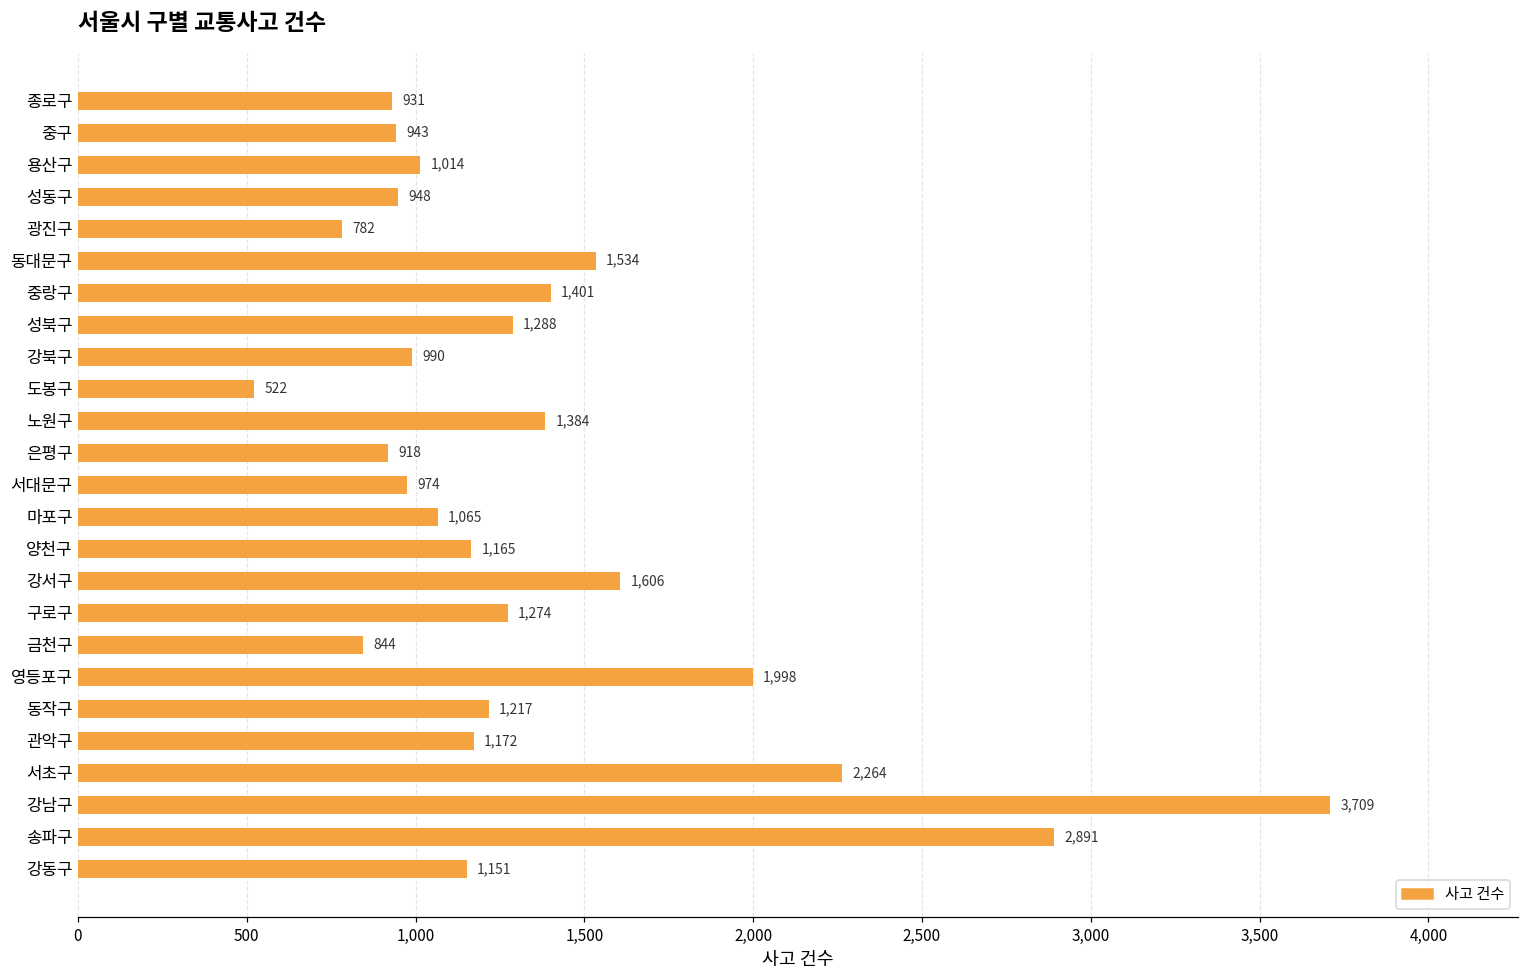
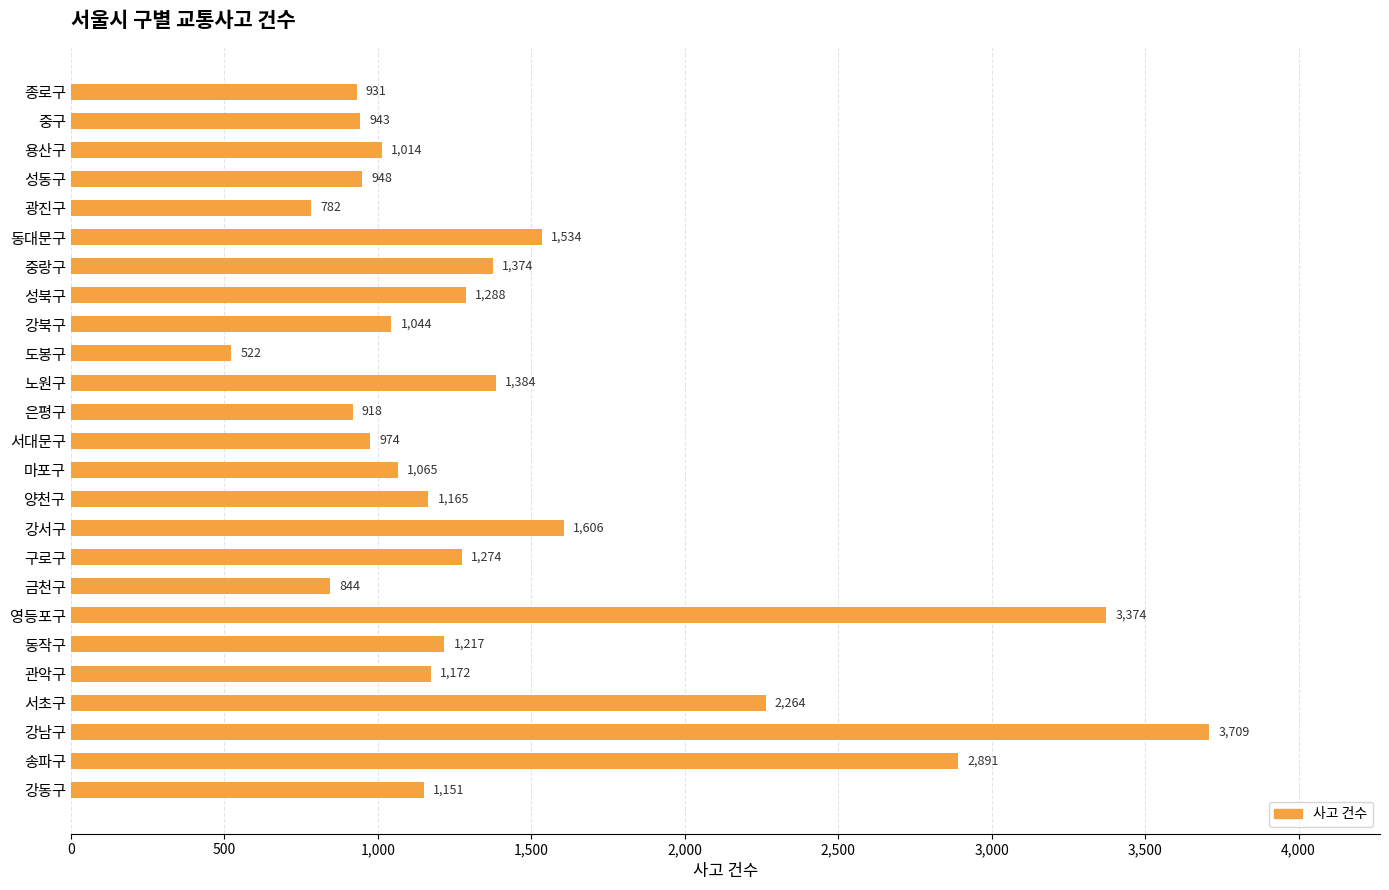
  {
    "종로구": "931",
    "중구": "943",
    "용산구": "1,014",
    "성동구": "948",
    "광진구": "782",
    "동대문구": "1,534",
-   "중랑구": "1,401",
+   "중랑구": "1,374",
    "성북구": "1,288",
-   "강북구": "990",
+   "강북구": "1,044",
    "도봉구": "522",
    "노원구": "1,384",
    "은평구": "918",
    "서대문구": "974",
    "마포구": "1,065",
    "양천구": "1,165",
    "강서구": "1,606",
    "구로구": "1,274",
    "금천구": "844",
-   "영등포구": "1,998",
+   "영등포구": "3,374",
    "동작구": "1,217",
    "관악구": "1,172",
    "서초구": "2,264",
    "강남구": "3,709",
    "송파구": "2,891",
    "강동구": "1,151"
  }
